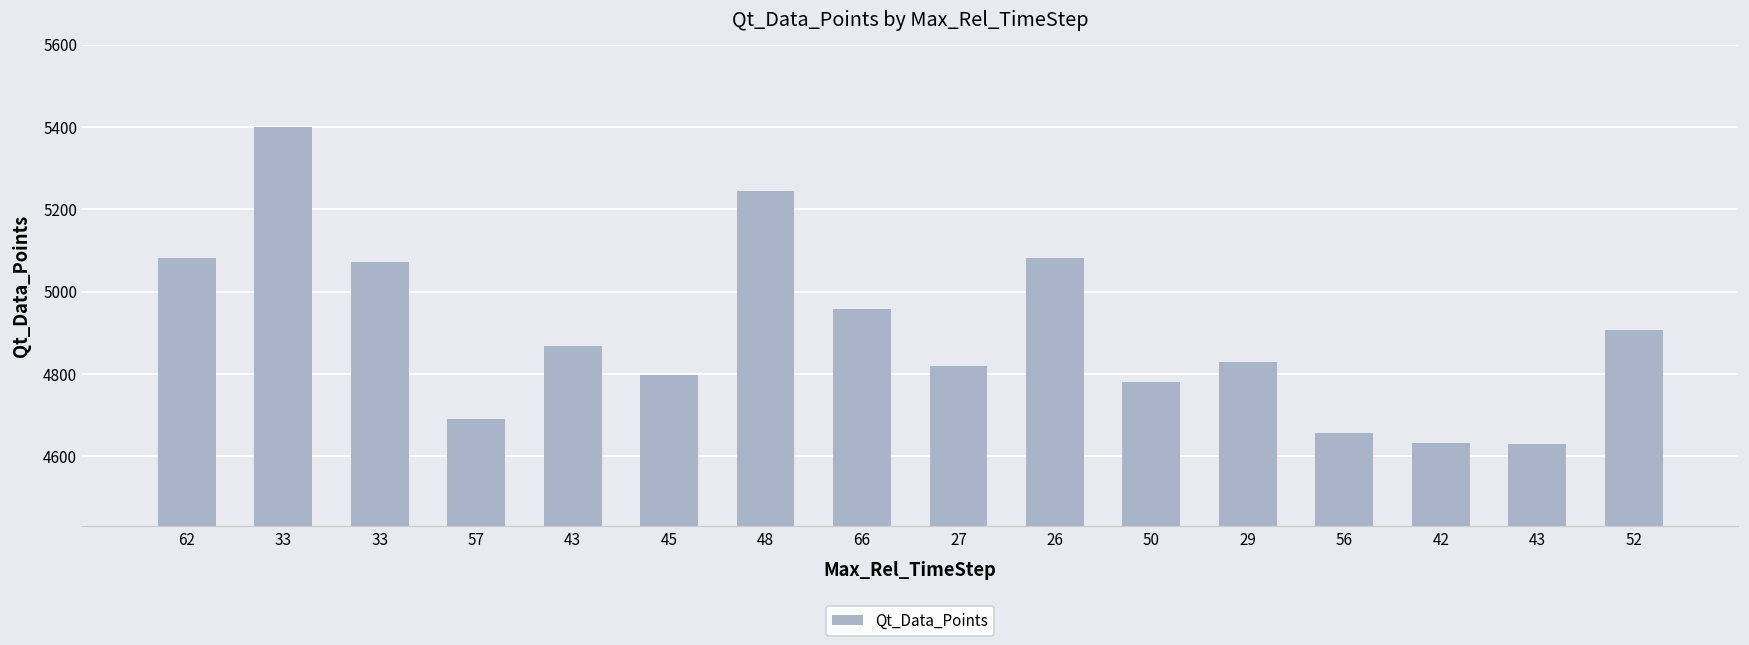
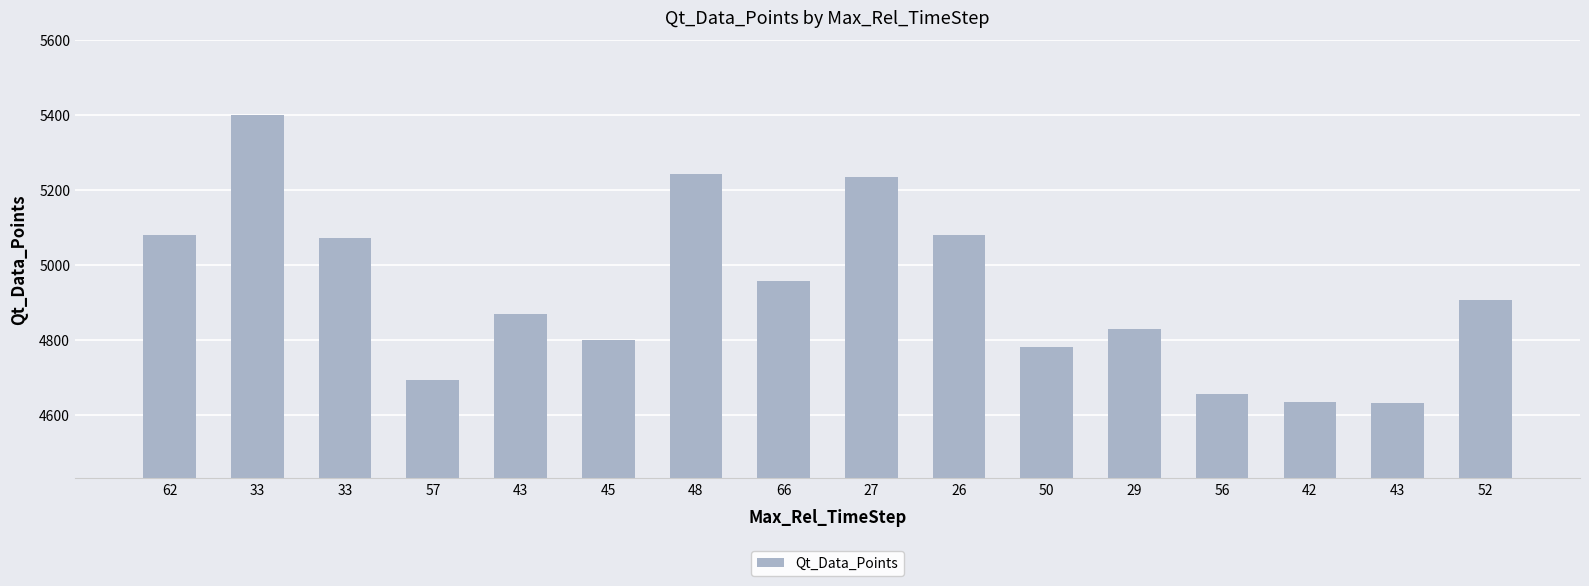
  {
    "62": 5080,
    "57": 4690,
    "45": 4800,
    "48": 5240,
    "66": 4960,
-   "27": 4820,
+   "27": 5230,
    "26": 5080,
    "50": 4780,
    "29": 4830,
    "56": 4660,
    "42": 4630,
    "52": 4910
  }
